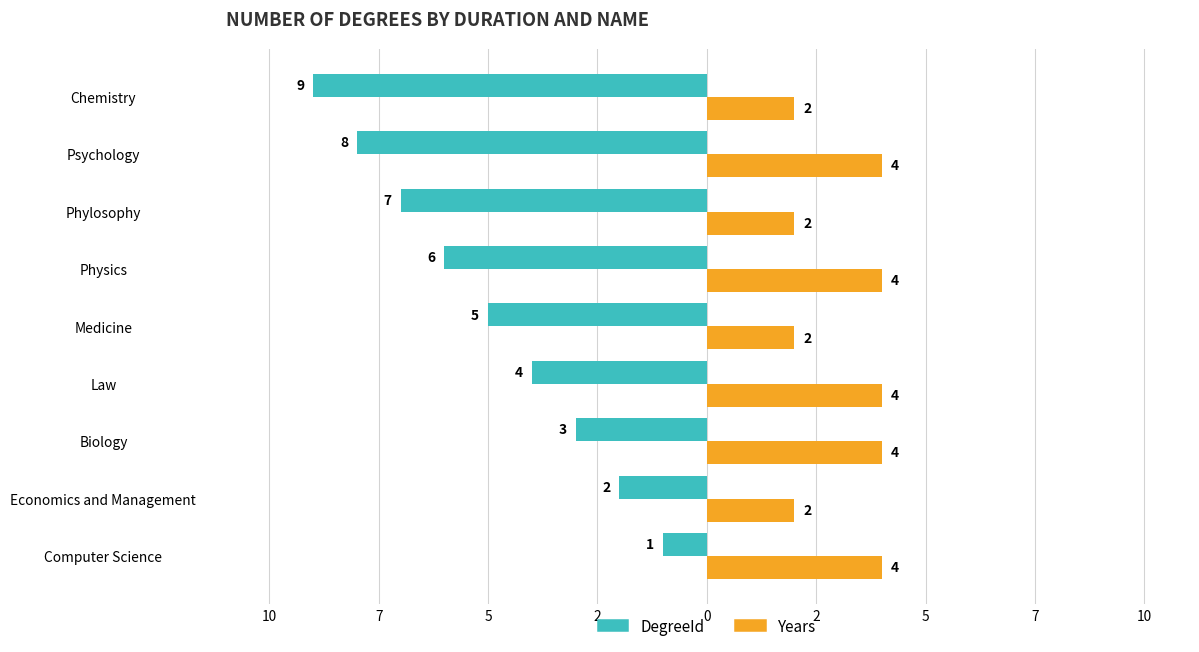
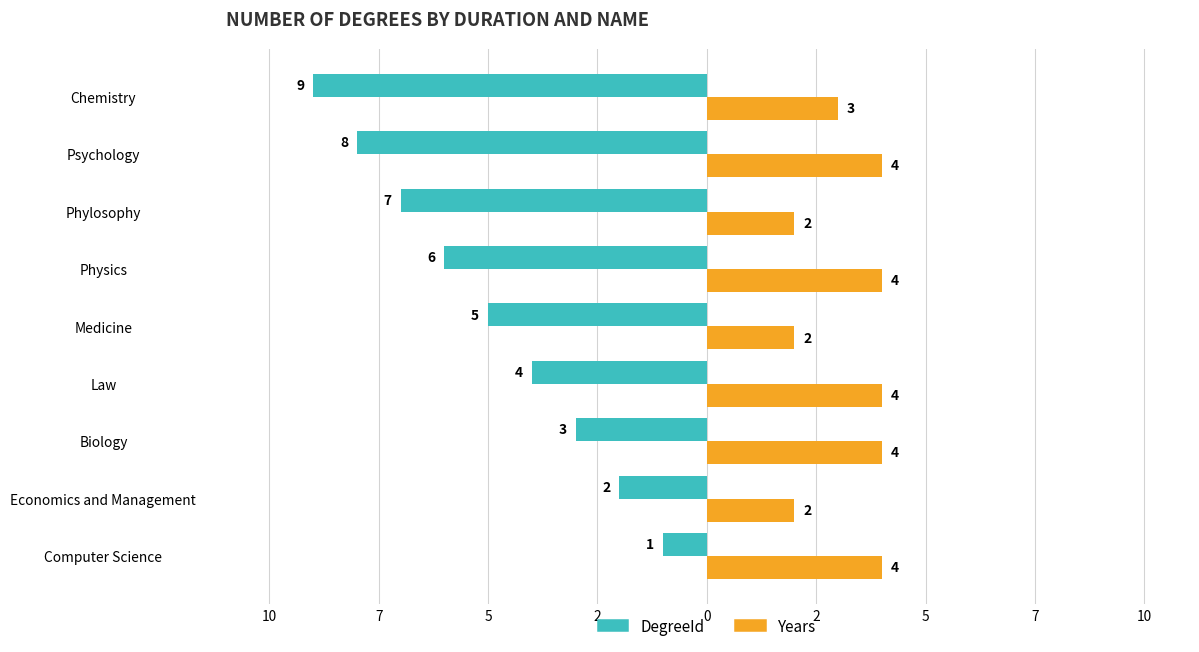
  {
    "Years": {
-     "Chemistry": 2,
+     "Chemistry": 3,
      "Psychology": 4,
      "Phylosophy": 2,
      "Physics": 4,
      "Medicine": 2,
      "Law": 4,
      "Biology": 4,
      "Economics and Management": 2,
      "Computer Science": 4
    }
  }
